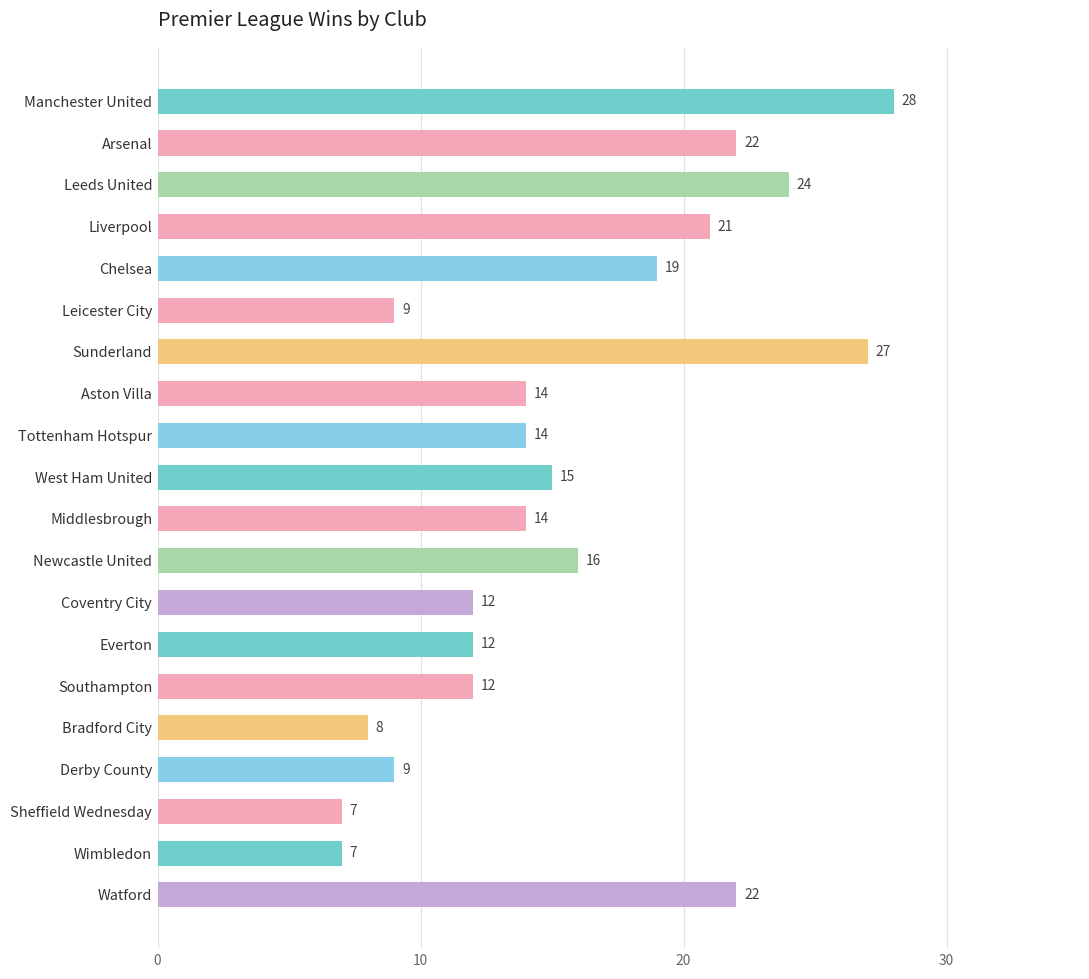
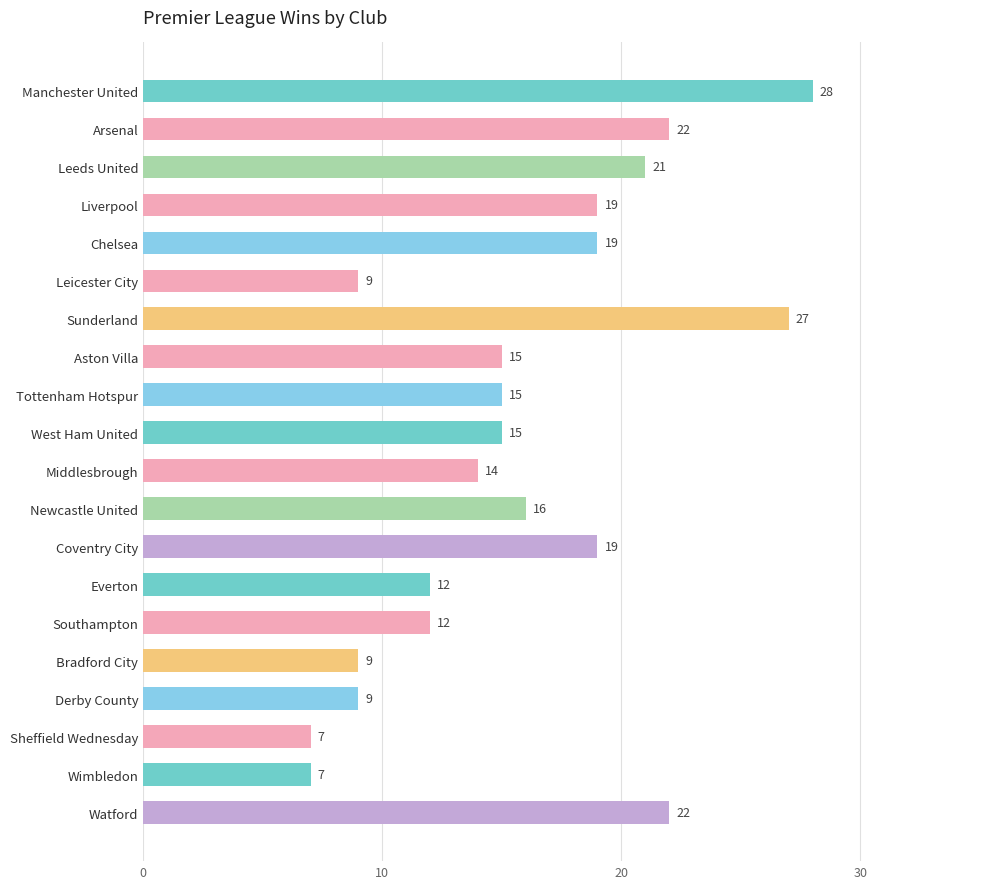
  {
    "Manchester United": 28,
    "Arsenal": 22,
-   "Leeds United": 24,
-   "Liverpool": 21,
+   "Leeds United": 21,
+   "Liverpool": 19,
    "Chelsea": 19,
    "Leicester City": 9,
    "Sunderland": 27,
-   "Aston Villa": 14,
-   "Tottenham Hotspur": 14,
+   "Aston Villa": 15,
+   "Tottenham Hotspur": 15,
    "West Ham United": 15,
    "Middlesbrough": 14,
    "Newcastle United": 16,
-   "Coventry City": 12,
+   "Coventry City": 19,
    "Everton": 12,
    "Southampton": 12,
-   "Bradford City": 8,
+   "Bradford City": 9,
    "Derby County": 9,
    "Sheffield Wednesday": 7,
    "Wimbledon": 7,
    "Watford": 22
  }
